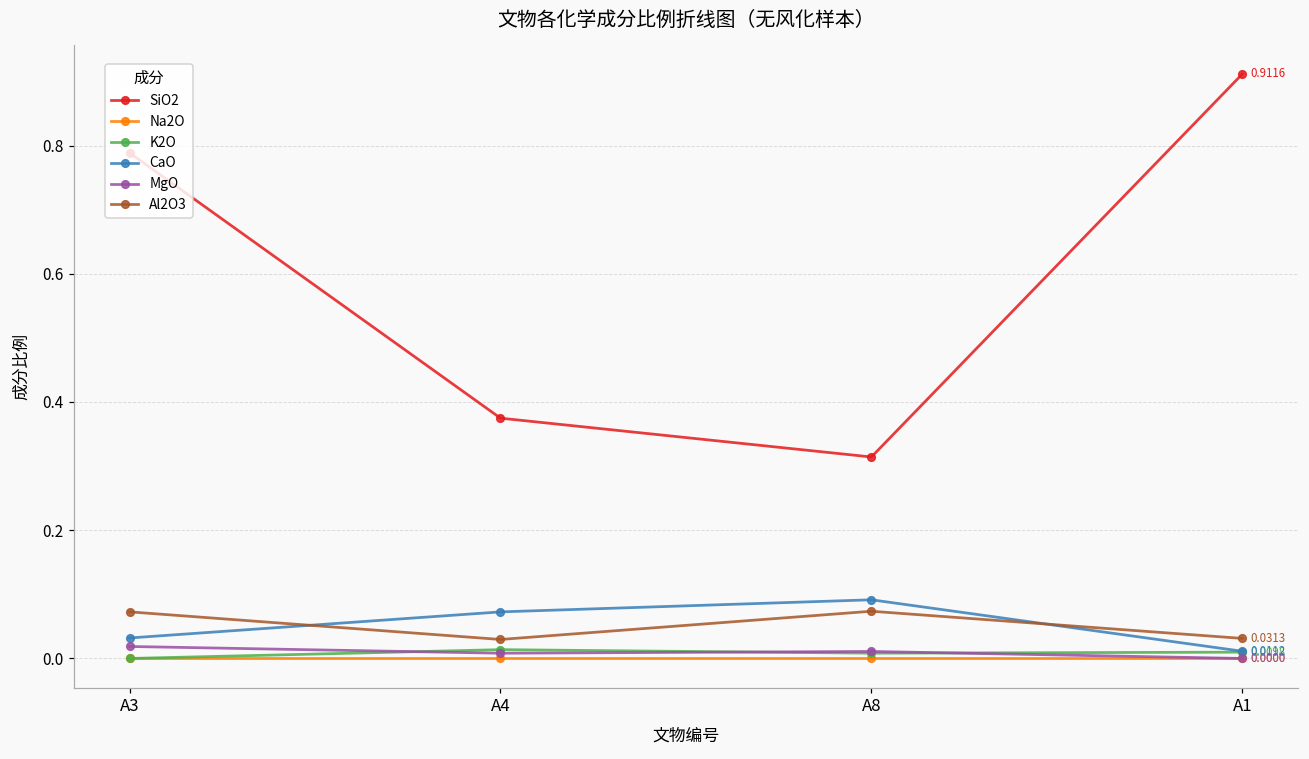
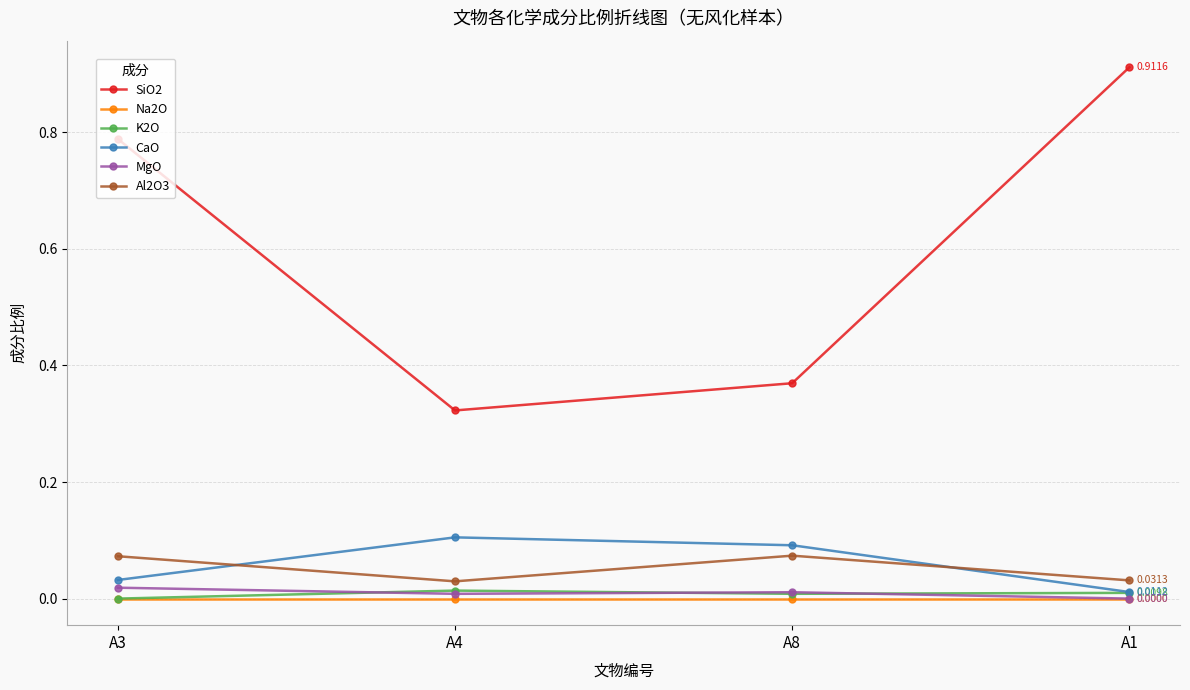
  {
    "SiO2": {
-     "A4": 0.37,
-     "A8": 0.31
+     "A4": 0.32,
+     "A8": 0.37
    },
    "Na2O": {
      "A4": 0.00,
      "A8": 0.00
    },
    "K2O": {
      "A4": 0.01
    },
    "CaO": {
      "A3": 0.03,
-     "A4": 0.07,
+     "A4": 0.11,
      "A8": 0.09
    },
    "MgO": {
      "A3": 0.02,
      "A4": 0.01
    },
    "Al2O3": {
      "A1": 0.0313
    }
  }
